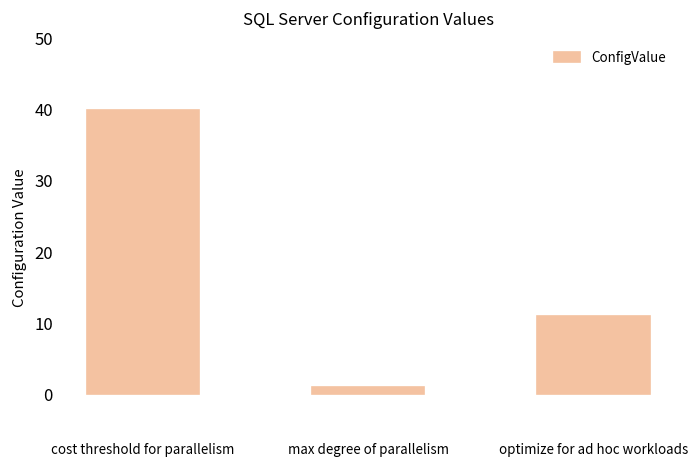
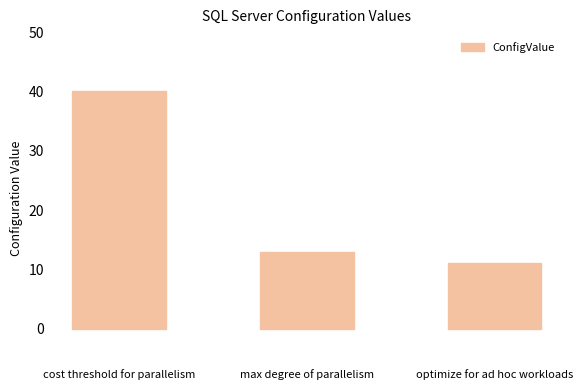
  {
    "cost threshold for parallelism": 40,
-   "max degree of parallelism": 1,
+   "max degree of parallelism": 13,
    "optimize for ad hoc workloads": 11
  }
